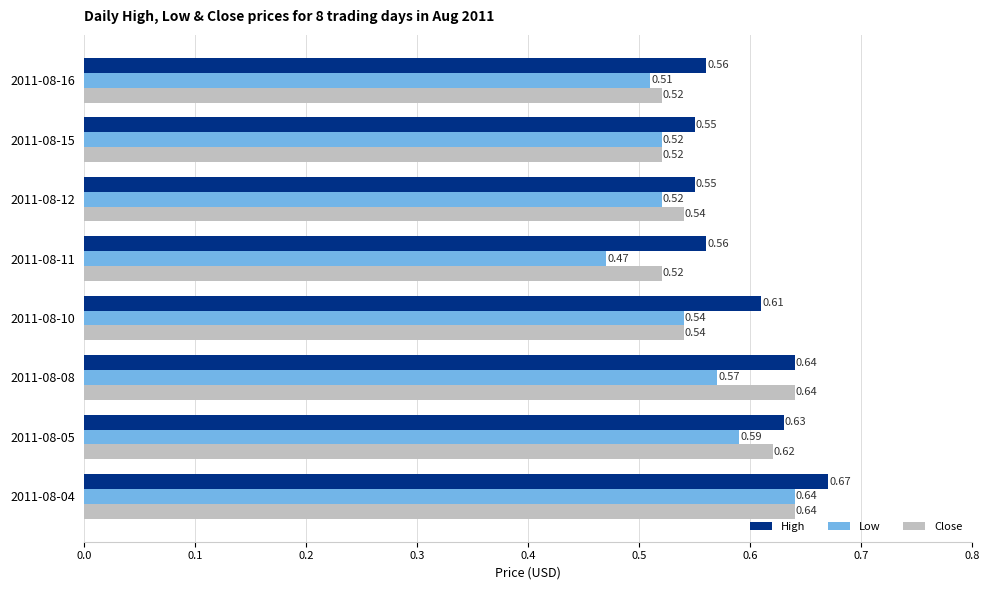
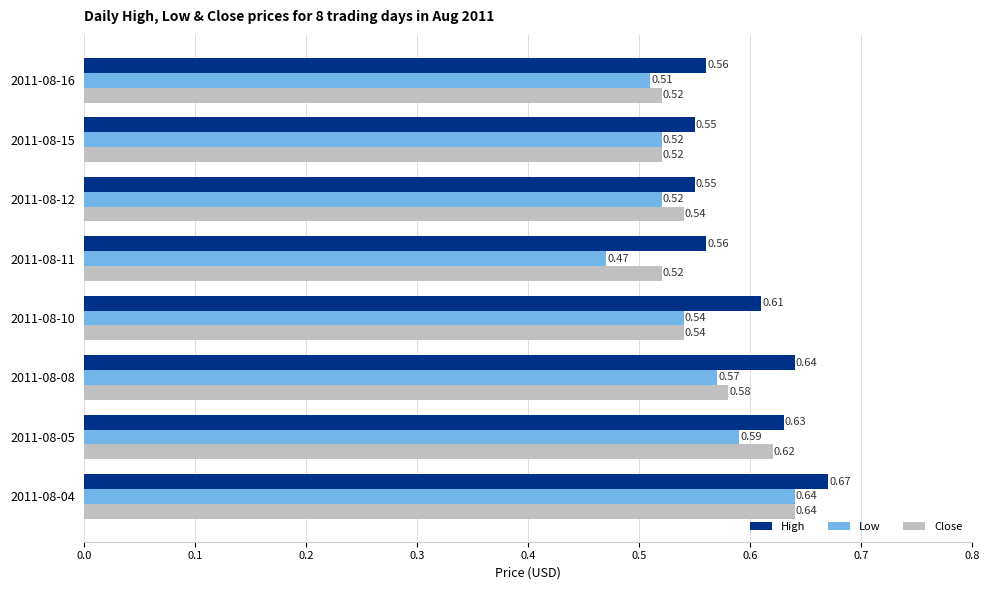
  {
    "High": {
      "2011-08-16": 0.56,
      "2011-08-15": 0.55,
      "2011-08-12": 0.55,
      "2011-08-11": 0.56,
      "2011-08-10": 0.61,
      "2011-08-08": 0.64,
      "2011-08-05": 0.63,
      "2011-08-04": 0.67
    },
    "Low": {
      "2011-08-16": 0.51,
      "2011-08-15": 0.52,
      "2011-08-12": 0.52,
      "2011-08-11": 0.47,
      "2011-08-10": 0.54,
      "2011-08-08": 0.57,
      "2011-08-05": 0.59,
      "2011-08-04": 0.64
    },
    "Close": {
      "2011-08-16": 0.52,
      "2011-08-15": 0.52,
      "2011-08-12": 0.54,
      "2011-08-11": 0.52,
      "2011-08-10": 0.54,
-     "2011-08-08": 0.64,
+     "2011-08-08": 0.58,
      "2011-08-05": 0.62,
      "2011-08-04": 0.64
    }
  }
